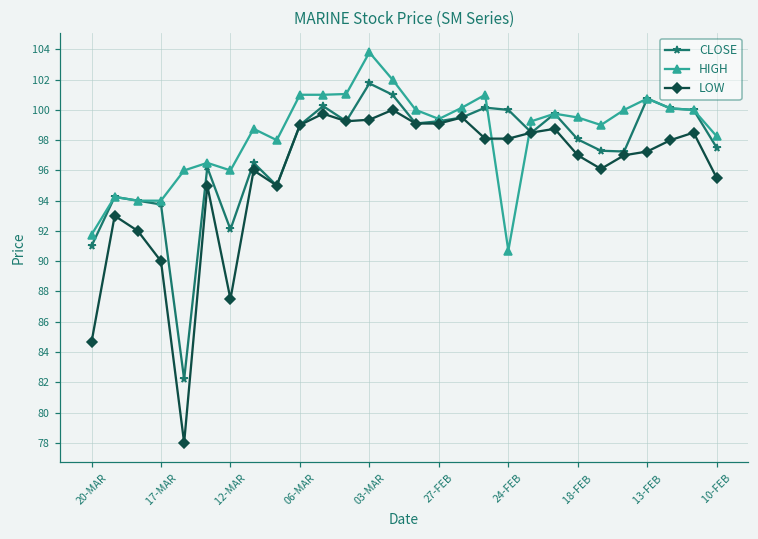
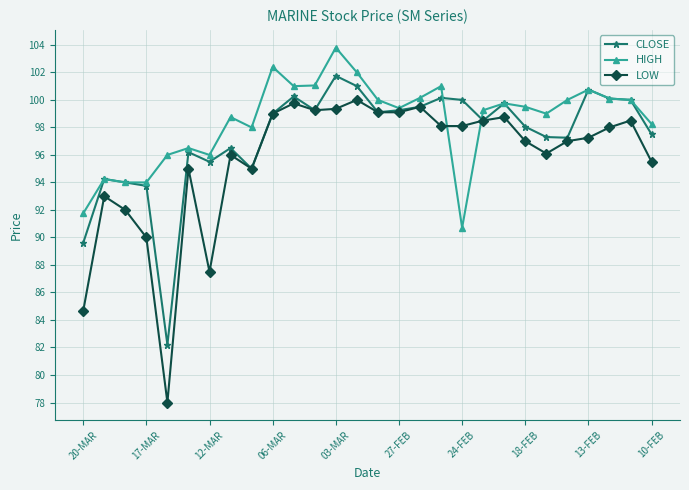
  {
    "CLOSE": {
-     "20-MAR": 91.0,
+     "20-MAR": 89.6,
      "17-MAR": 93.8,
-     "12-MAR": 92.1,
+     "12-MAR": 95.5,
      "03-MAR": 101.8,
      "24-FEB": 100.0,
      "18-FEB": 98.1,
      "10-FEB": 97.5
    },
    "HIGH": {
      "20-MAR": 91.8,
      "17-MAR": 94.0,
      "12-MAR": 96.0,
-     "06-MAR": 101.0,
+     "06-MAR": 102.4,
      "03-MAR": 103.8,
      "24-FEB": 90.7,
      "18-FEB": 99.5,
      "10-FEB": 98.3
    },
    "LOW": {
      "20-MAR": 84.7,
      "17-MAR": 90.0,
      "12-MAR": 87.5,
      "03-MAR": 99.4,
      "24-FEB": 98.1,
      "18-FEB": 97.0,
      "13-FEB": 97.3,
      "10-FEB": 95.5
    }
  }
